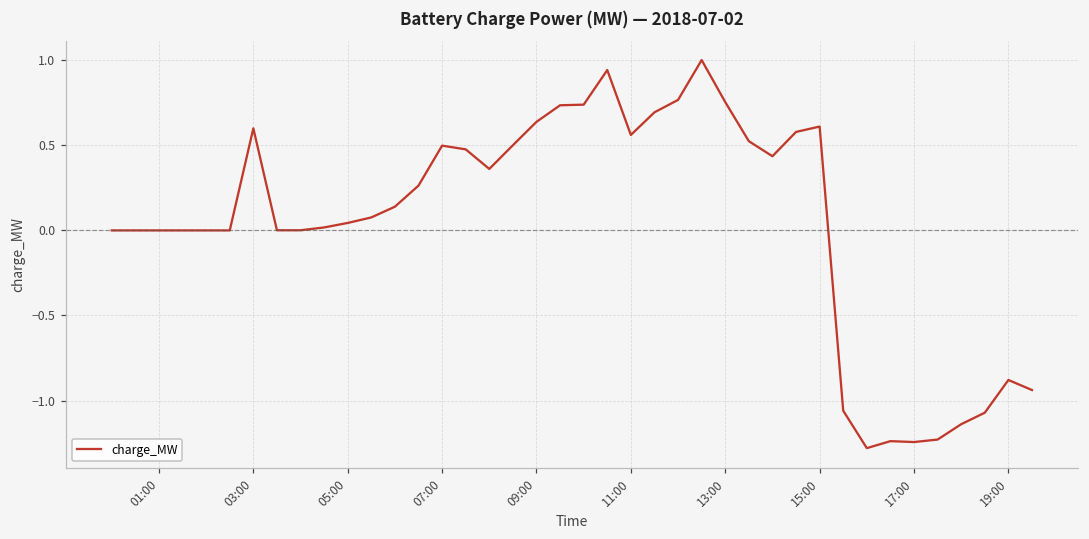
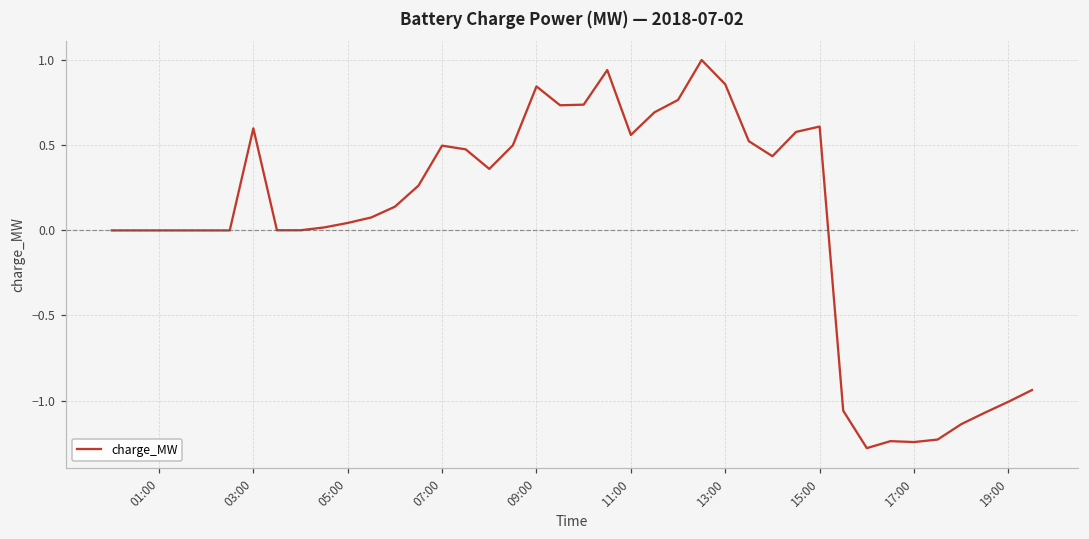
  {
    "01:00": 0.00,
    "03:00": 0.60,
    "05:00": 0.04,
    "07:00": 0.50,
-   "09:00": 0.64,
+   "09:00": 0.85,
    "11:00": 0.56,
-   "13:00": 0.75,
+   "13:00": 0.86,
    "15:00": 0.61,
    "17:00": -1.24,
-   "19:00": -0.88
+   "19:00": -1.01
  }
